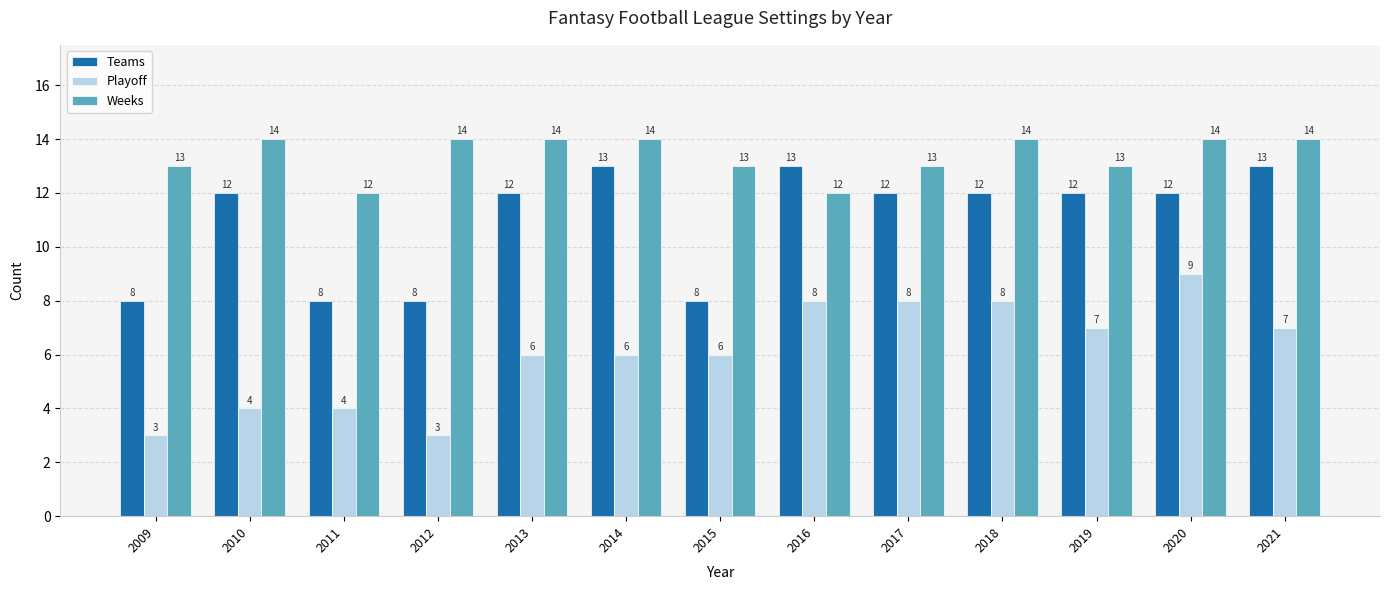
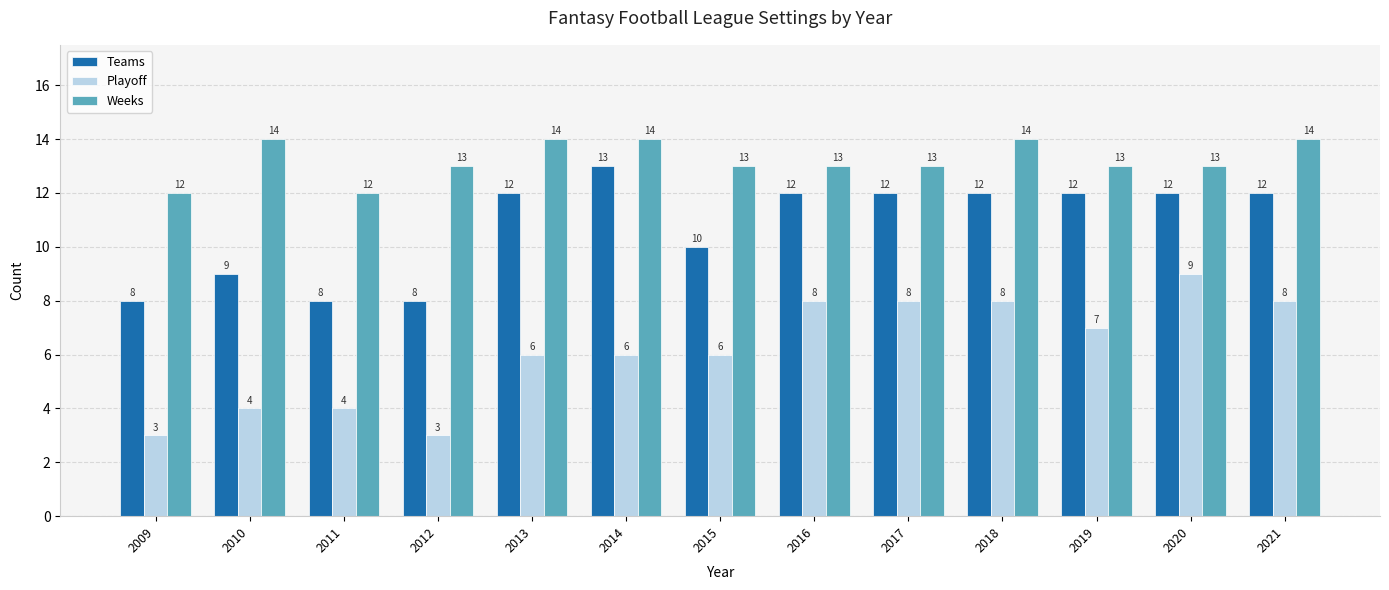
  {
    "Teams": {
      "2009": 8,
-     "2010": 12,
+     "2010": 9,
      "2011": 8,
      "2012": 8,
      "2013": 12,
      "2014": 13,
-     "2015": 8,
-     "2016": 13,
+     "2015": 10,
+     "2016": 12,
      "2017": 12,
      "2018": 12,
      "2019": 12,
      "2020": 12,
-     "2021": 13
+     "2021": 12
    },
    "Playoff": {
      "2009": 3,
      "2010": 4,
      "2011": 4,
      "2012": 3,
      "2013": 6,
      "2014": 6,
      "2015": 6,
      "2016": 8,
      "2017": 8,
      "2018": 8,
      "2019": 7,
      "2020": 9,
-     "2021": 7
+     "2021": 8
    },
    "Weeks": {
-     "2009": 13,
+     "2009": 12,
      "2010": 14,
      "2011": 12,
-     "2012": 14,
+     "2012": 13,
      "2013": 14,
      "2014": 14,
      "2015": 13,
-     "2016": 12,
+     "2016": 13,
      "2017": 13,
      "2018": 14,
      "2019": 13,
-     "2020": 14,
+     "2020": 13,
      "2021": 14
    }
  }
